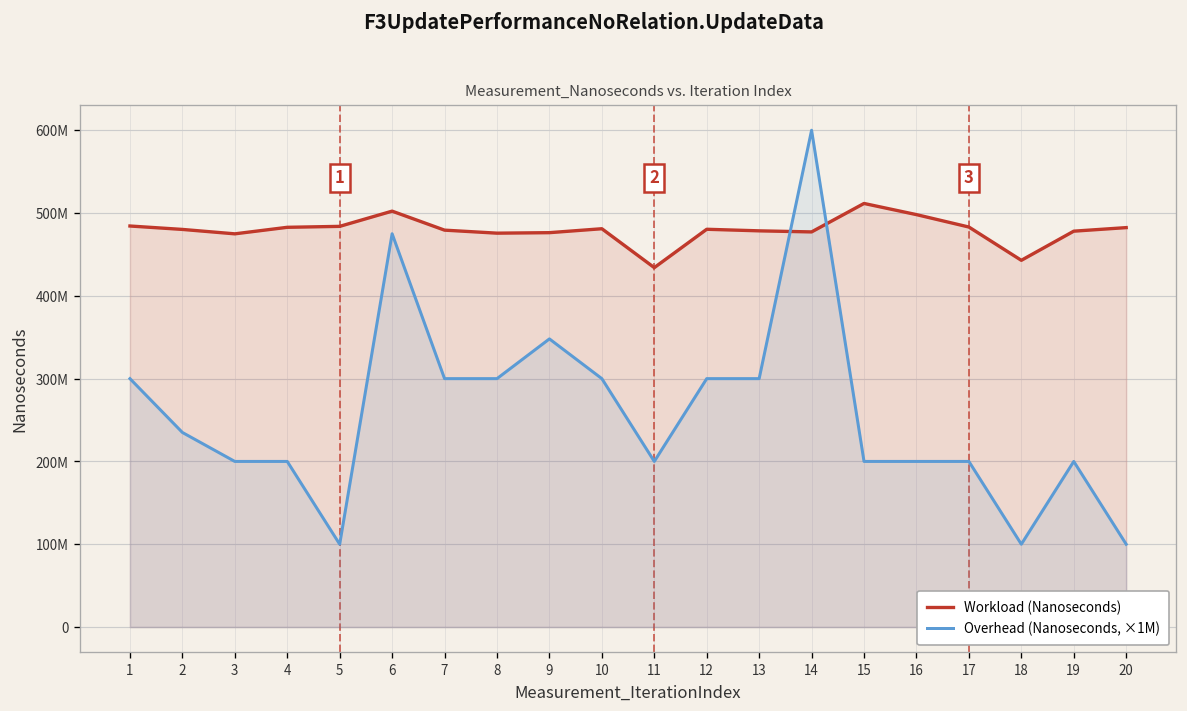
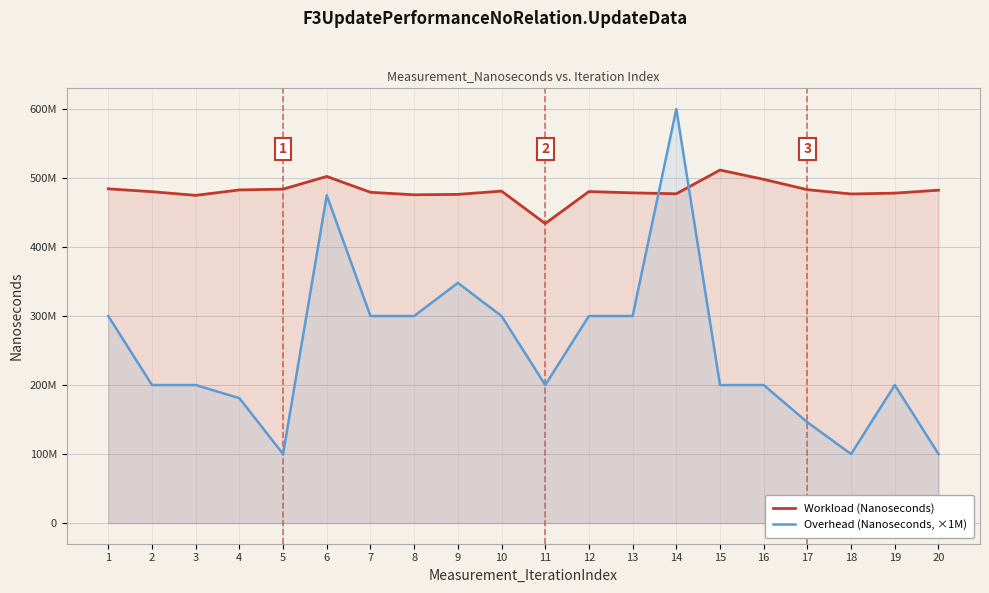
  {
    "Workload (Nanoseconds)": {
      "1": 480000000,
      "2": 480000000,
      "3": 470000000,
      "4": 480000000,
      "5": 480000000,
      "6": 500000000,
      "7": 480000000,
      "8": 480000000,
      "9": 480000000,
      "10": 480000000,
      "11": 430000000,
      "12": 480000000,
      "13": 480000000,
      "14": 480000000,
      "15": 510000000,
      "16": 500000000,
      "17": 480000000,
-     "18": 440000000,
+     "18": 480000000,
      "19": 480000000,
      "20": 480000000
    },
    "Overhead (Nanoseconds, ×1M)": {
      "1": 300000000,
-     "2": 240000000,
+     "2": 200000000,
      "3": 200000000,
-     "4": 200000000,
+     "4": 180000000,
      "5": 100000000,
      "6": 480000000,
      "7": 300000000,
      "8": 300000000,
      "9": 350000000,
      "10": 300000000,
      "11": 200000000,
      "12": 300000000,
      "13": 300000000,
      "14": 600000000,
      "15": 200000000,
      "16": 200000000,
-     "17": 200000000,
+     "17": 150000000,
      "18": 100000000,
      "19": 200000000,
      "20": 100000000
    }
  }
